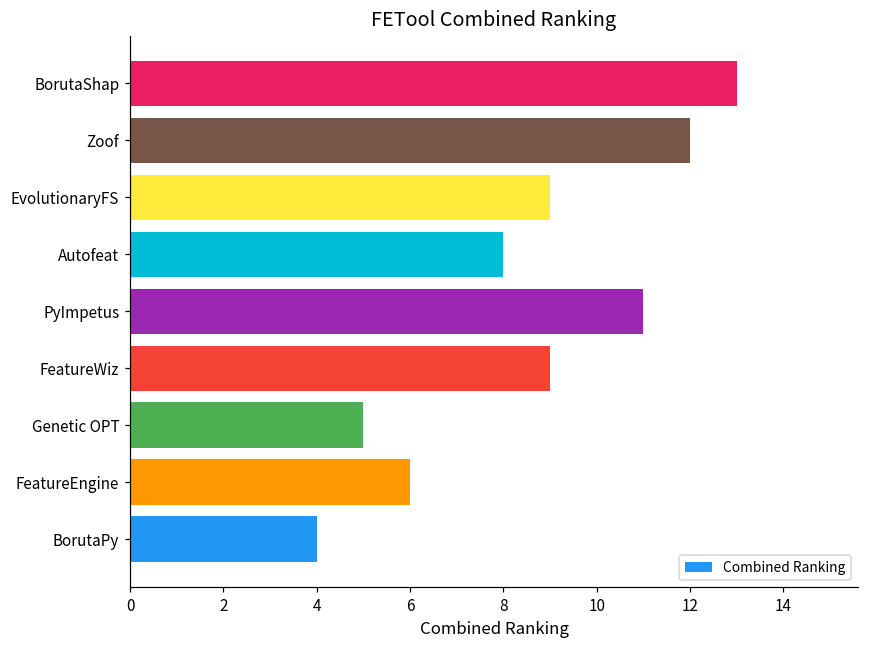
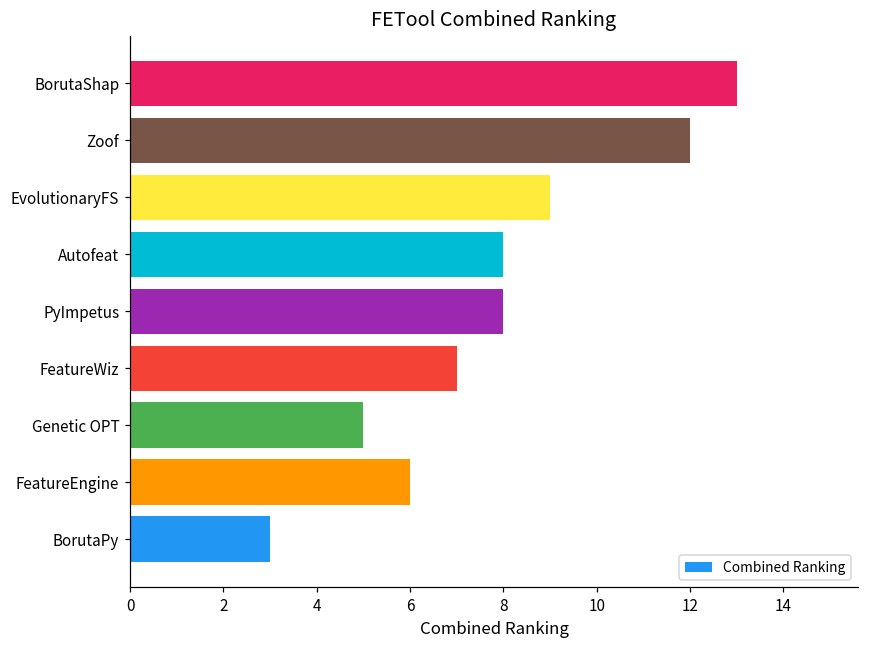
  {
    "BorutaShap": 13,
    "Zoof": 12,
    "EvolutionaryFS": 9,
    "Autofeat": 8,
-   "PyImpetus": 11,
-   "FeatureWiz": 9,
+   "PyImpetus": 8,
+   "FeatureWiz": 7,
    "Genetic OPT": 5,
    "FeatureEngine": 6,
-   "BorutaPy": 4
+   "BorutaPy": 3
  }
